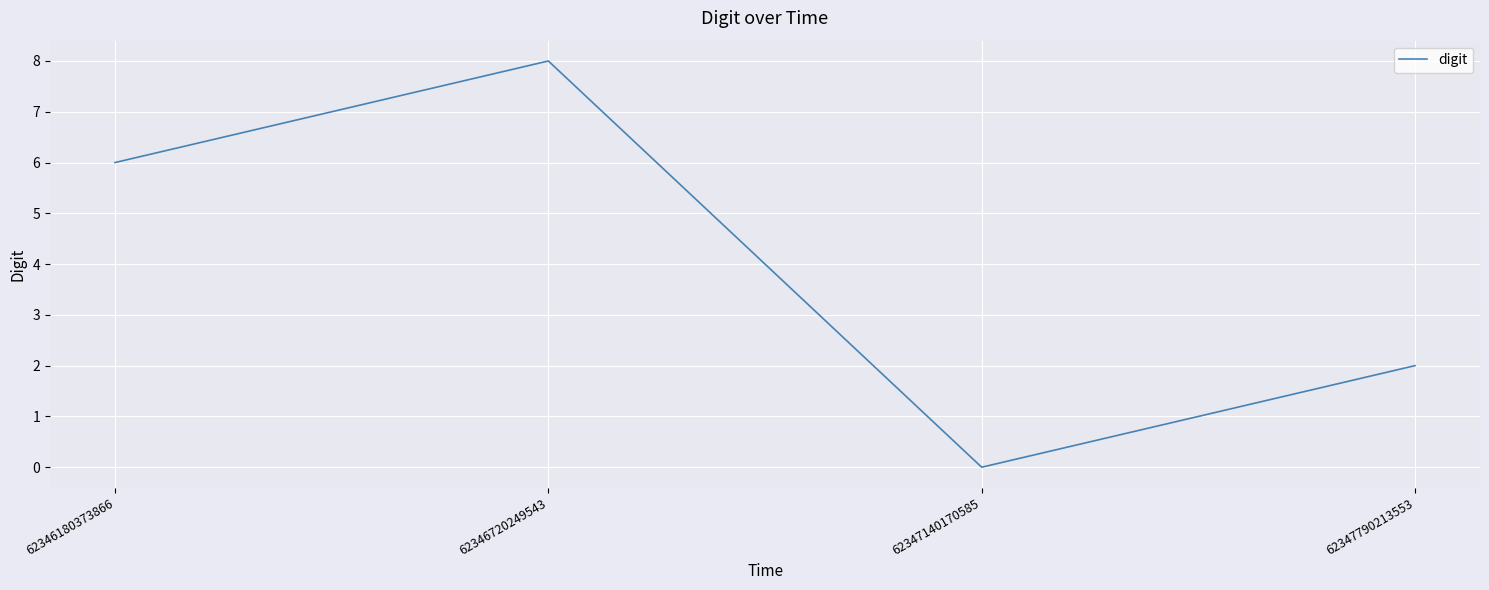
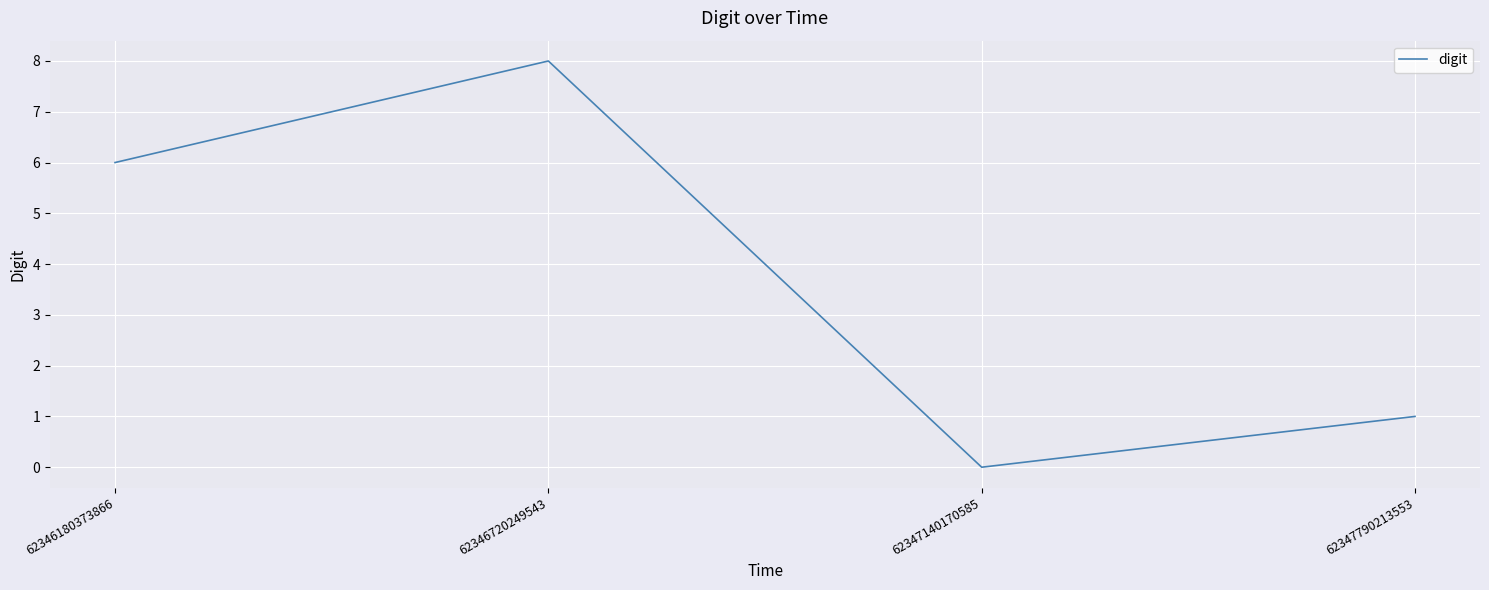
  {
    "62346180373866": 6,
    "62346720249543": 8,
    "62347140170585": 0,
-   "62347790213553": 2
+   "62347790213553": 1
  }
